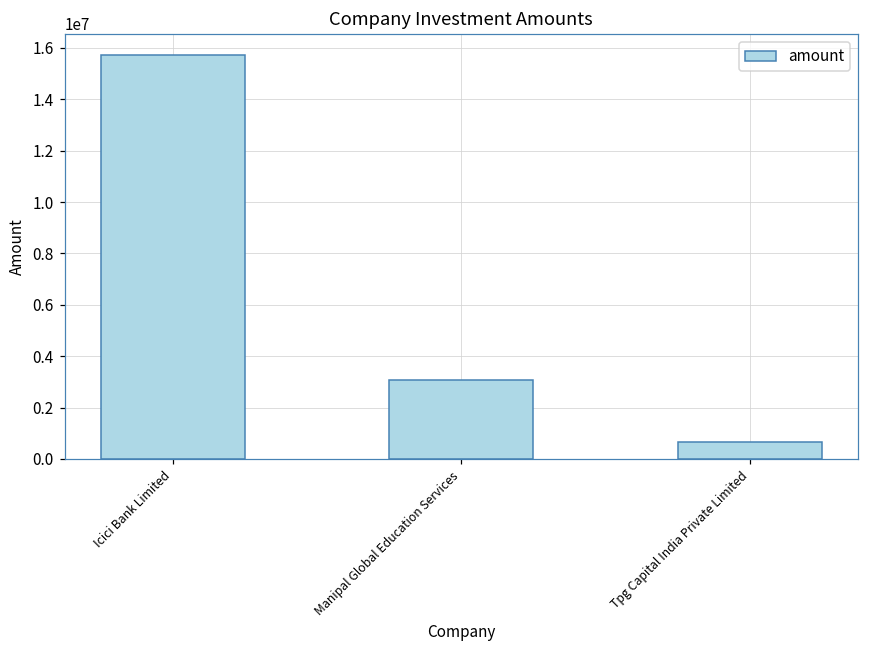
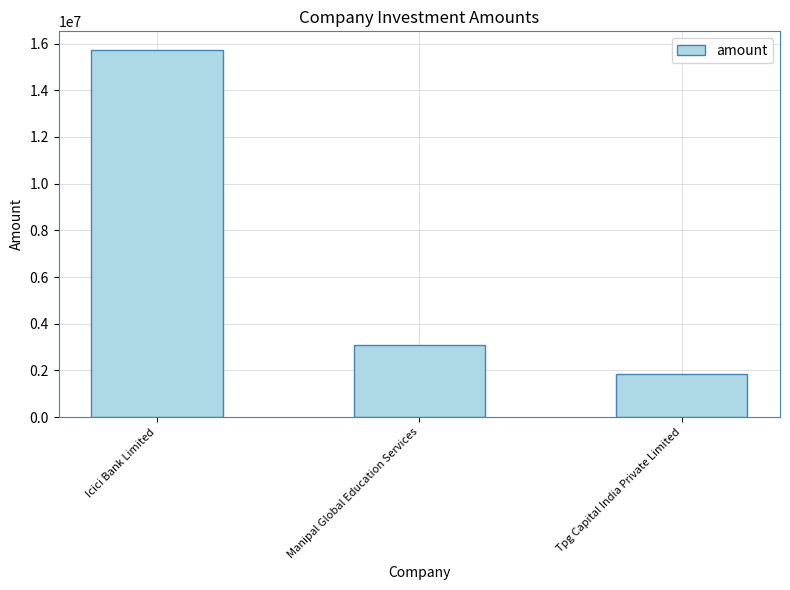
  {
    "Icici Bank Limited": 15700000,
    "Manipal Global Education Services": 3100000,
-   "Tpg Capital India Private Limited": 600000
+   "Tpg Capital India Private Limited": 1800000
  }
